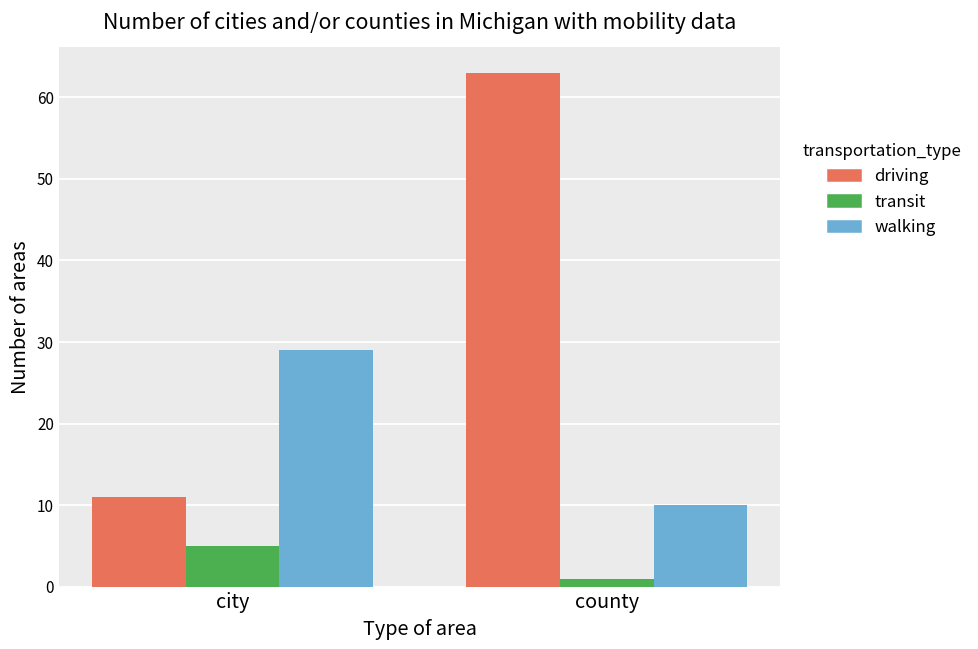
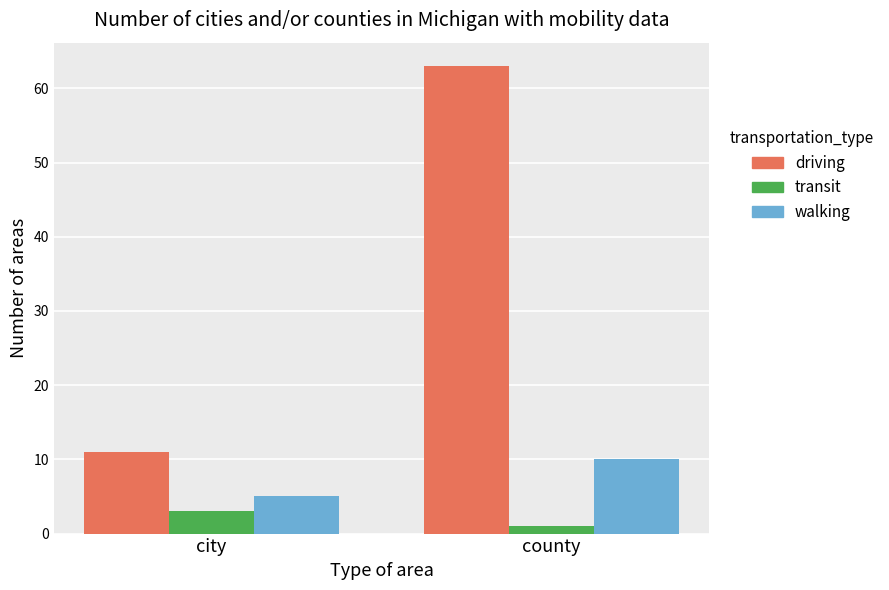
  {
    "driving": {
      "city": 11,
      "county": 63
    },
    "transit": {
-     "city": 5,
+     "city": 3,
      "county": 1
    },
    "walking": {
-     "city": 29,
+     "city": 5,
      "county": 10
    }
  }
